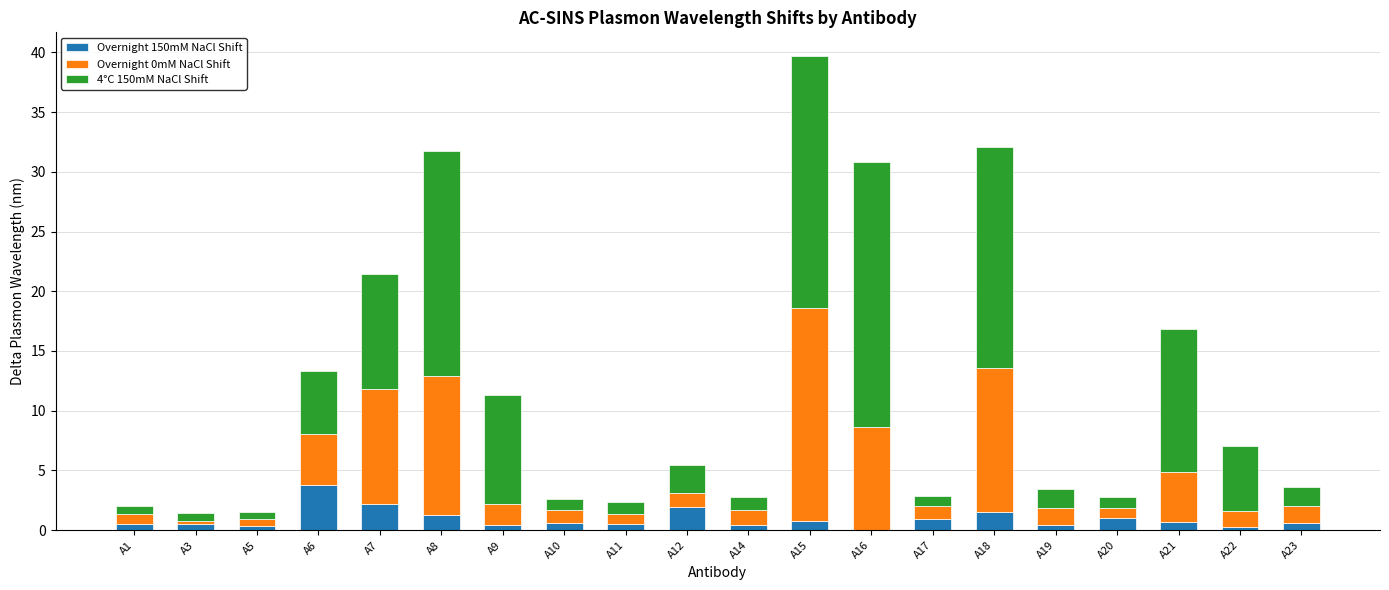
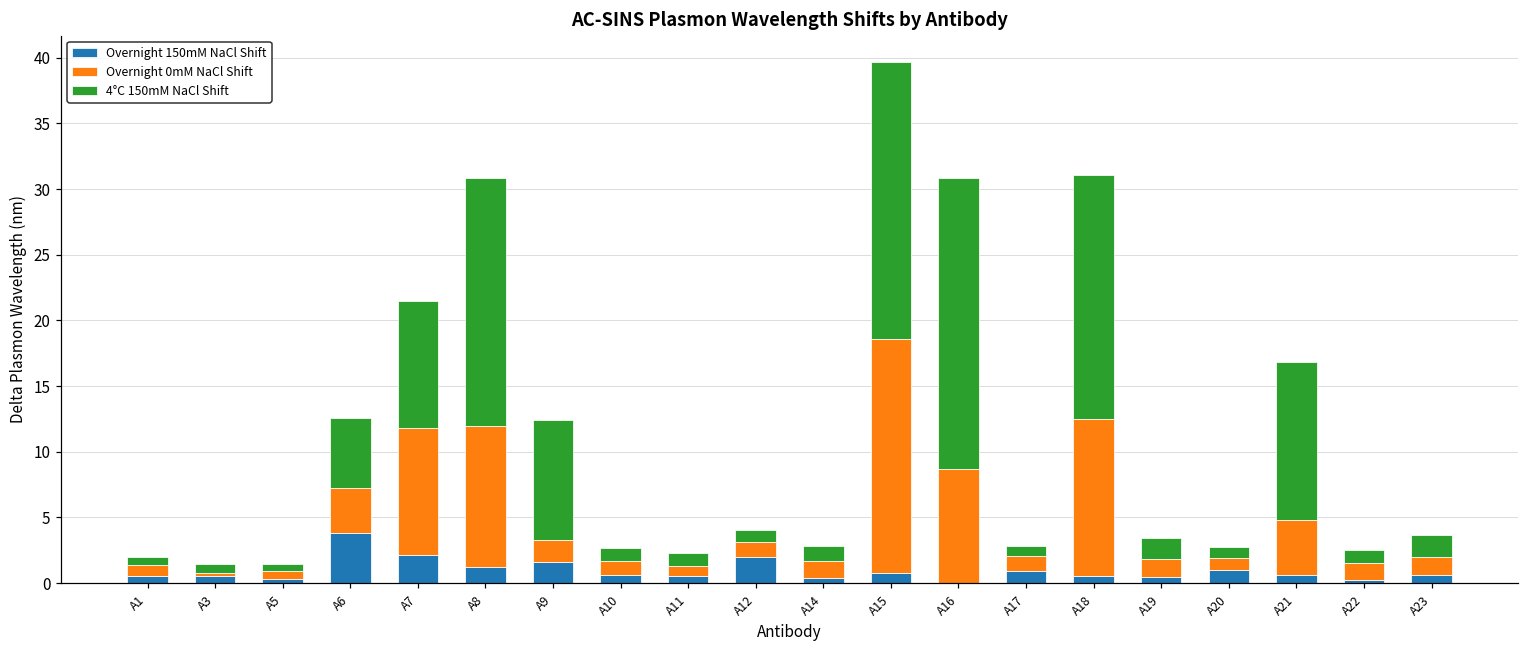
  {
    "Overnight 150mM NaCl Shift": {
      "A1": 0.5,
      "A3": 0.5,
      "A5": 0.3,
      "A6": 3.8,
      "A7": 2.2,
      "A8": 1.2,
-     "A9": 0.5,
+     "A9": 1.6,
      "A10": 0.6,
      "A11": 0.5,
      "A12": 2.0,
      "A14": 0.4,
      "A15": 0.8,
      "A17": 0.9,
-     "A18": 1.5,
+     "A18": 0.5,
      "A19": 0.4,
      "A20": 1.0,
      "A21": 0.6,
      "A22": 0.2,
      "A23": 0.6
    },
    "Overnight 0mM NaCl Shift": {
      "A1": 0.8,
      "A3": 0.2,
      "A5": 0.6,
-     "A6": 4.2,
+     "A6": 3.4,
      "A7": 9.7,
-     "A8": 11.7,
+     "A8": 10.8,
      "A9": 1.7,
      "A10": 1.1,
      "A11": 0.8,
      "A12": 1.2,
      "A14": 1.3,
      "A15": 17.8,
      "A16": 8.6,
      "A17": 1.1,
      "A18": 12.0,
      "A19": 1.4,
      "A20": 0.9,
      "A21": 4.2,
      "A22": 1.3,
      "A23": 1.4
    },
    "4°C 150mM NaCl Shift": {
      "A1": 0.6,
      "A3": 0.7,
      "A5": 0.6,
      "A6": 5.3,
      "A7": 9.6,
      "A8": 18.8,
      "A9": 9.2,
      "A10": 0.9,
      "A11": 1.0,
-     "A12": 2.3,
+     "A12": 1.0,
      "A14": 1.1,
      "A15": 21.1,
      "A16": 22.2,
      "A17": 0.8,
      "A18": 18.6,
      "A19": 1.6,
      "A20": 0.9,
      "A21": 12.0,
-     "A22": 5.4,
+     "A22": 1.0,
      "A23": 1.6
    }
  }
